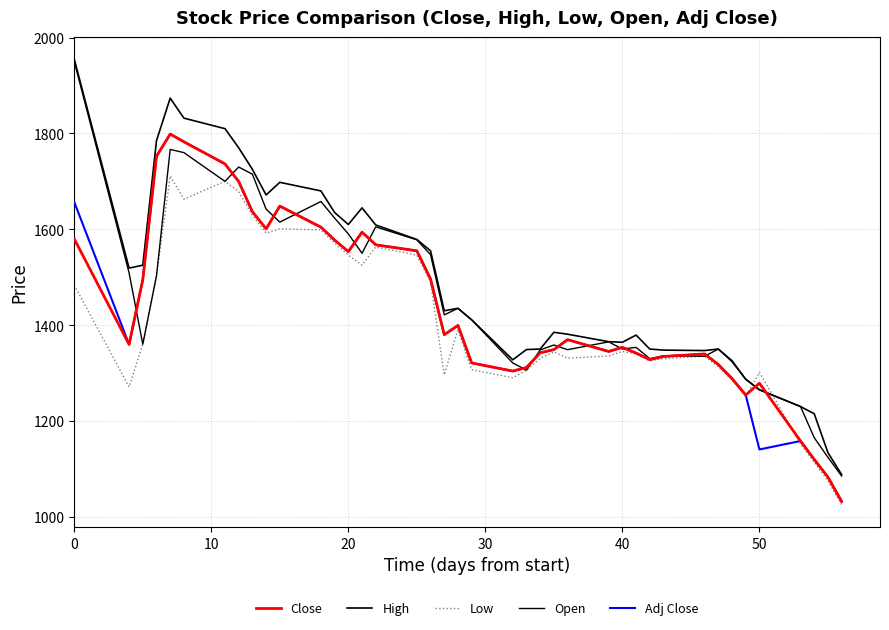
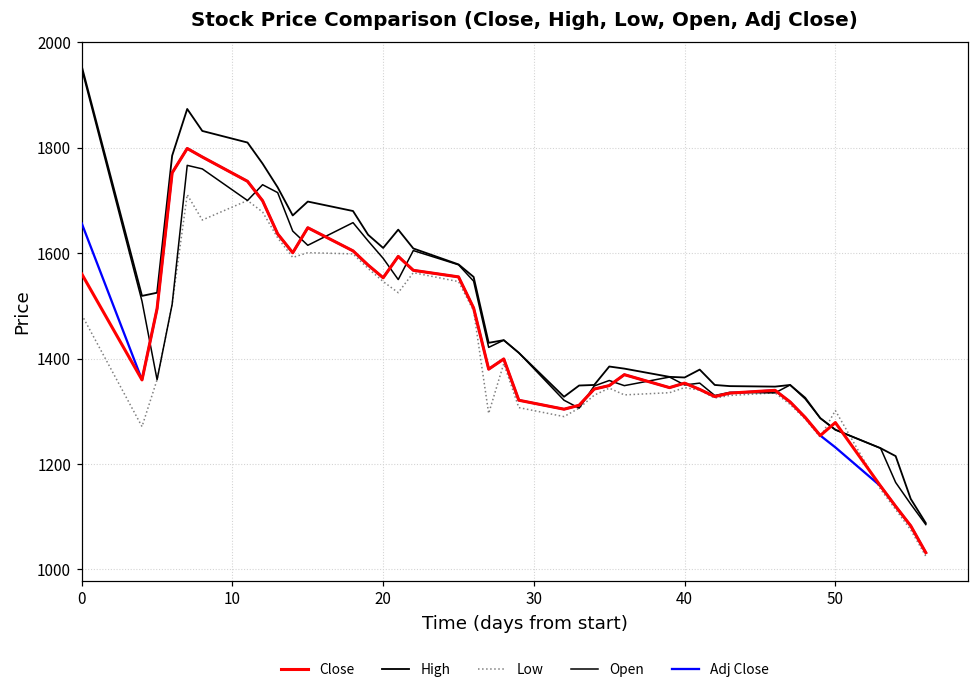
  {
    "Close": {
-     "0": 1580,
+     "0": 1560,
      "50": 1280
    },
    "Low": {
      "0": 1480,
      "20": 1550,
      "50": 1300
    },
    "Adj Close": {
      "0": 1660,
-     "50": 1140
+     "50": 1230
    }
  }
